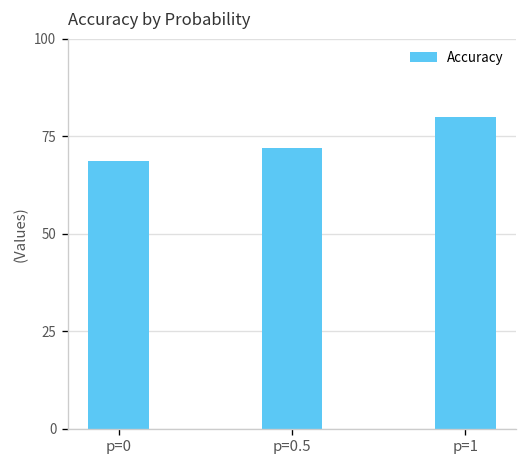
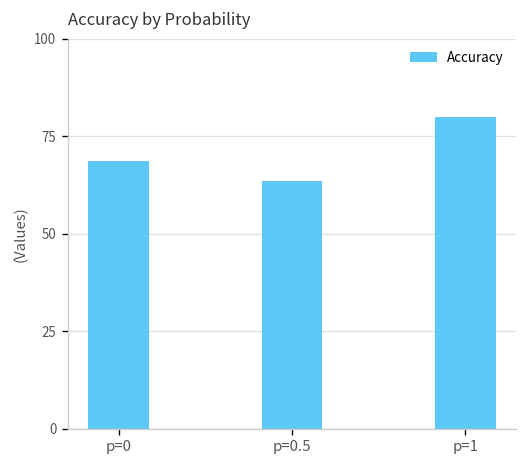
  {
    "p=0": 69,
-   "p=0.5": 72,
+   "p=0.5": 63,
    "p=1": 80
  }
